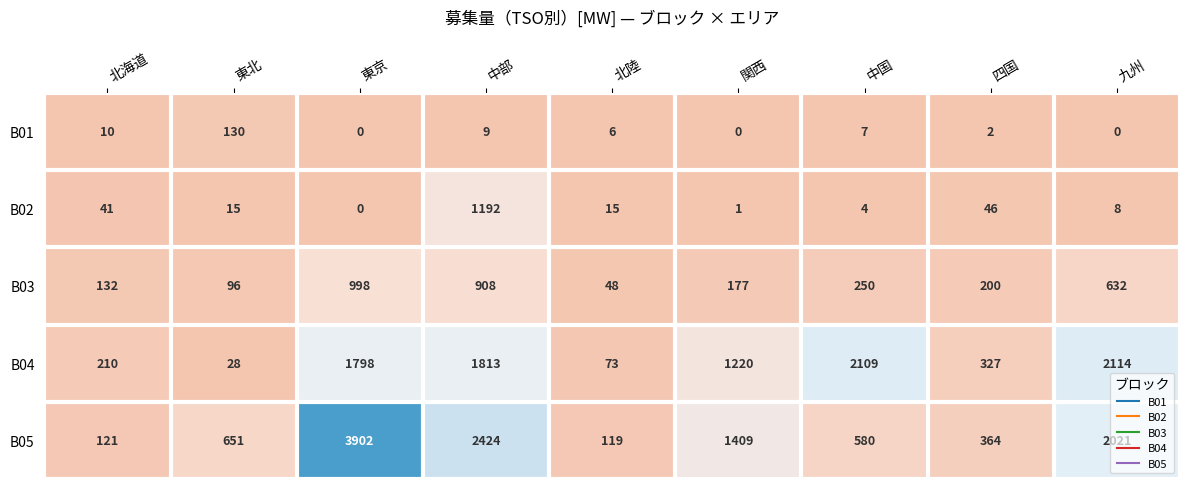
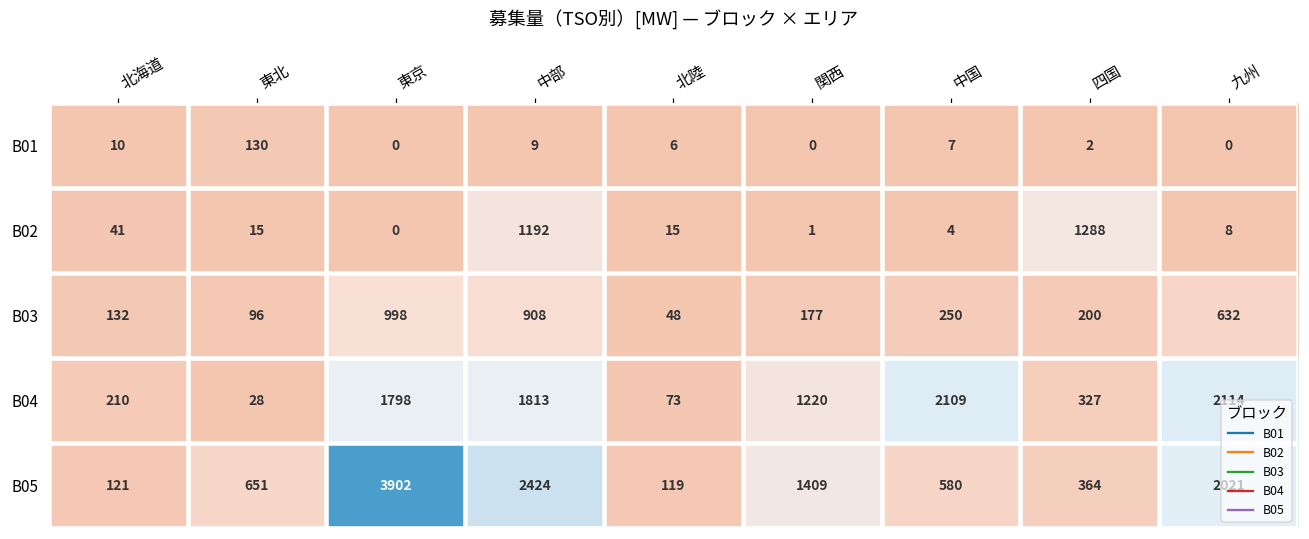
  {
    "B01": {
      "北海道": 10,
      "東北": 130,
      "東京": 0,
      "中部": 9,
      "北陸": 6,
      "関西": 0,
      "中国": 7,
      "四国": 2,
      "九州": 0
    },
    "B02": {
      "北海道": 41,
      "東北": 15,
      "東京": 0,
      "中部": 1192,
      "北陸": 15,
      "関西": 1,
      "中国": 4,
-     "四国": 46,
+     "四国": 1288,
      "九州": 8
    },
    "B03": {
      "北海道": 132,
      "東北": 96,
      "東京": 998,
      "中部": 908,
      "北陸": 48,
      "関西": 177,
      "中国": 250,
      "四国": 200,
      "九州": 632
    },
    "B04": {
      "北海道": 210,
      "東北": 28,
      "東京": 1798,
      "中部": 1813,
      "北陸": 73,
      "関西": 1220,
      "中国": 2109,
      "四国": 327,
      "九州": 2114
    },
    "B05": {
      "北海道": 121,
      "東北": 651,
      "東京": 3902,
      "中部": 2424,
      "北陸": 119,
      "関西": 1409,
      "中国": 580,
      "四国": 364
    }
  }
